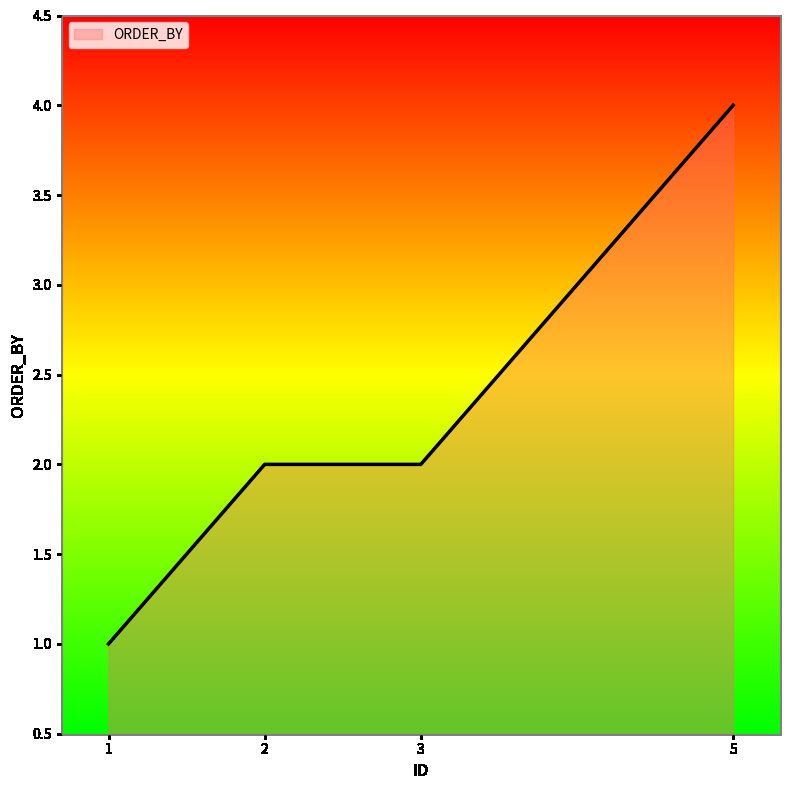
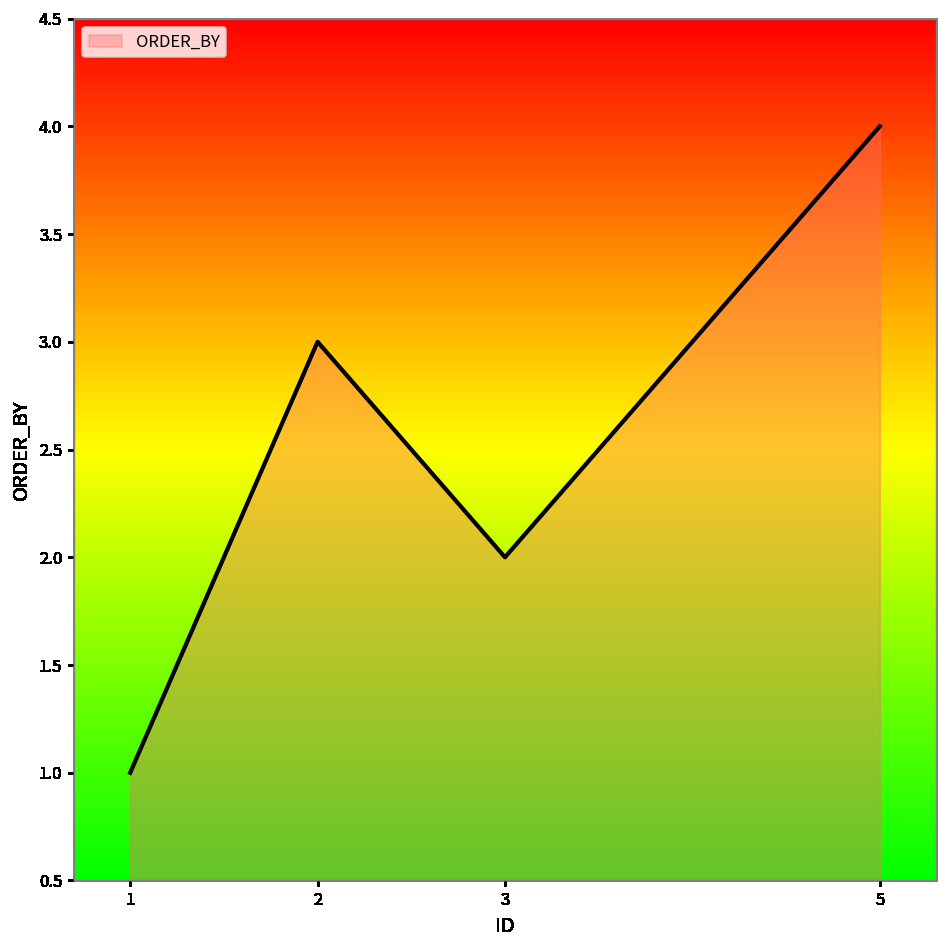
  {
    "1": 1,
-   "2": 2,
+   "2": 3,
    "3": 2,
    "5": 4
  }
